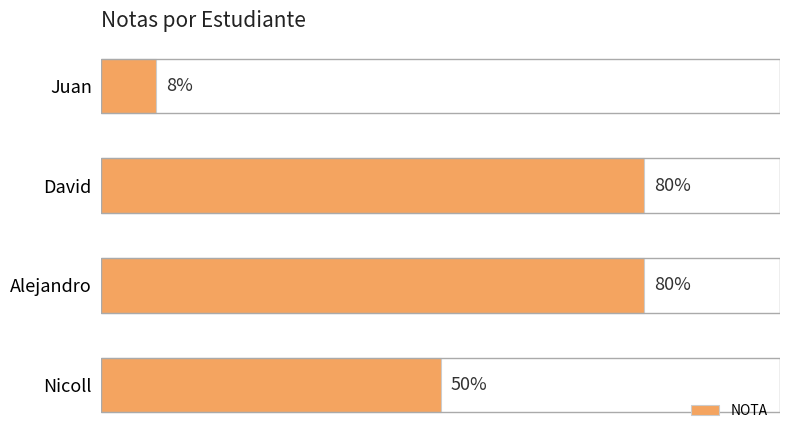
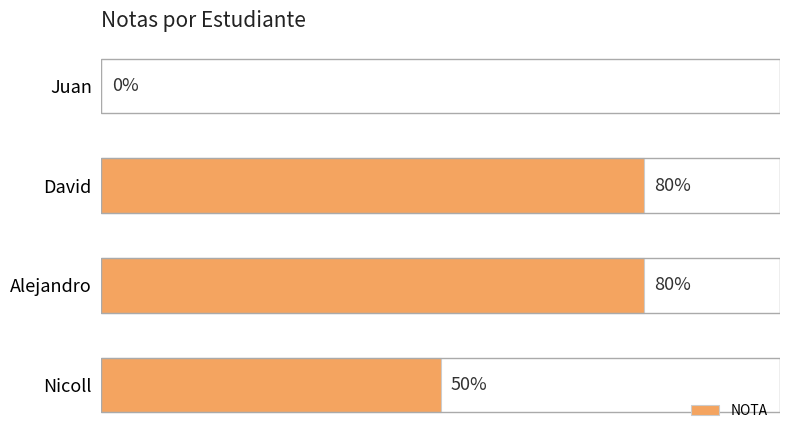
  {
-   "Juan": "8%",
+   "Juan": "0%",
    "David": "80%",
    "Alejandro": "80%",
    "Nicoll": "50%"
  }
